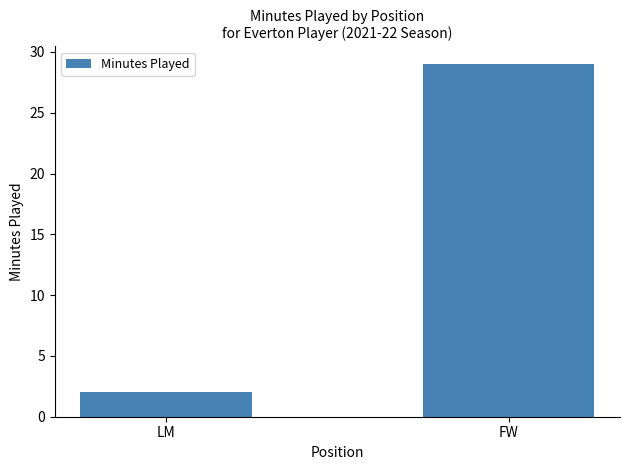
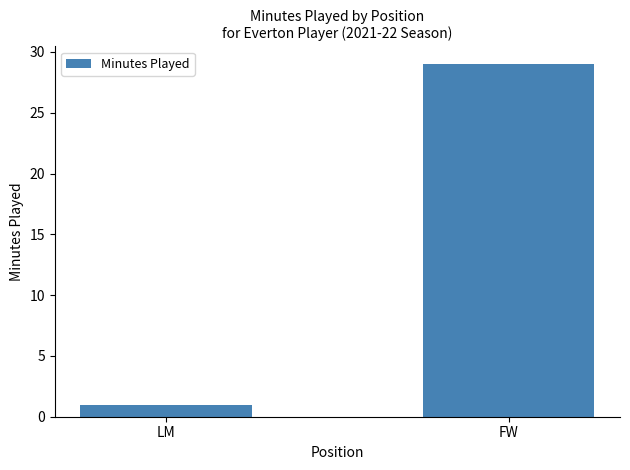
  {
-   "LM": 2,
+   "LM": 1,
    "FW": 29
  }
